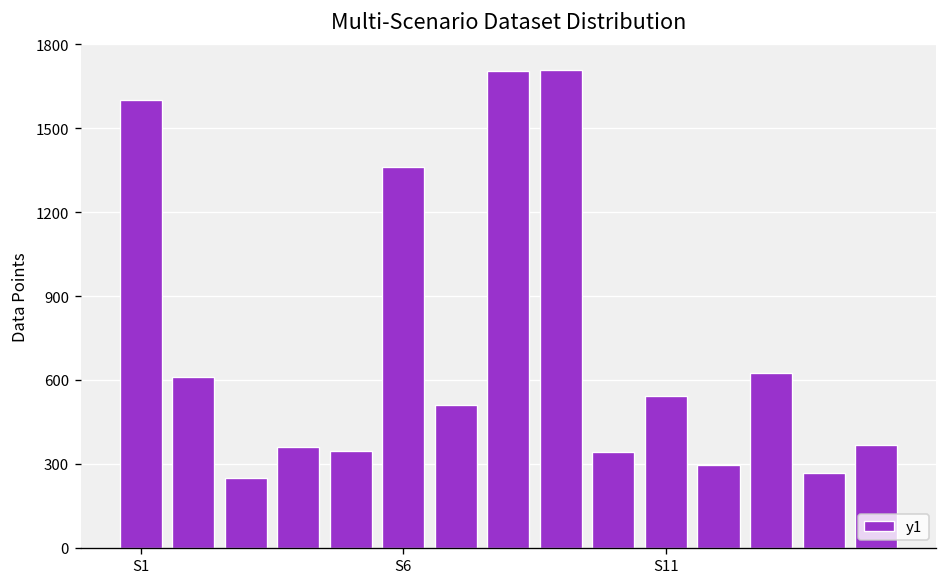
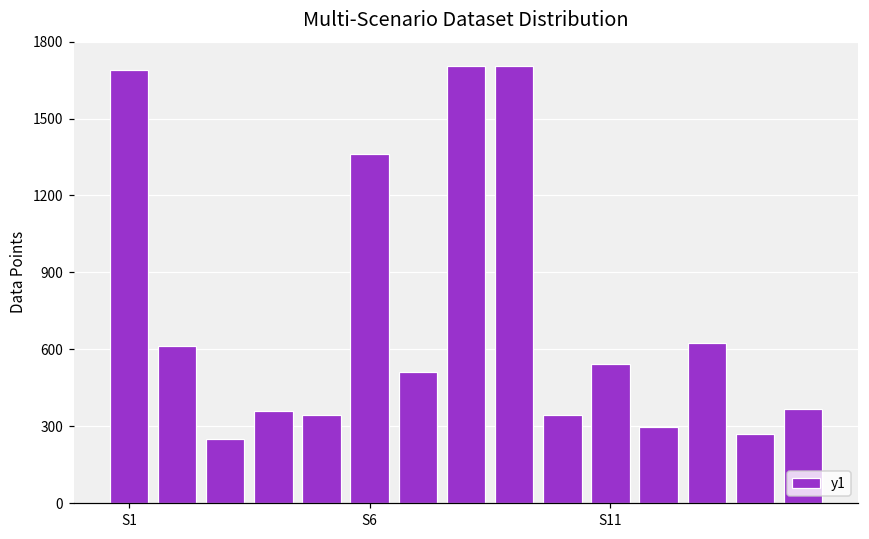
  {
-   "S1": 1600,
+   "S1": 1690,
    "S6": 1360,
    "S11": 540
  }
